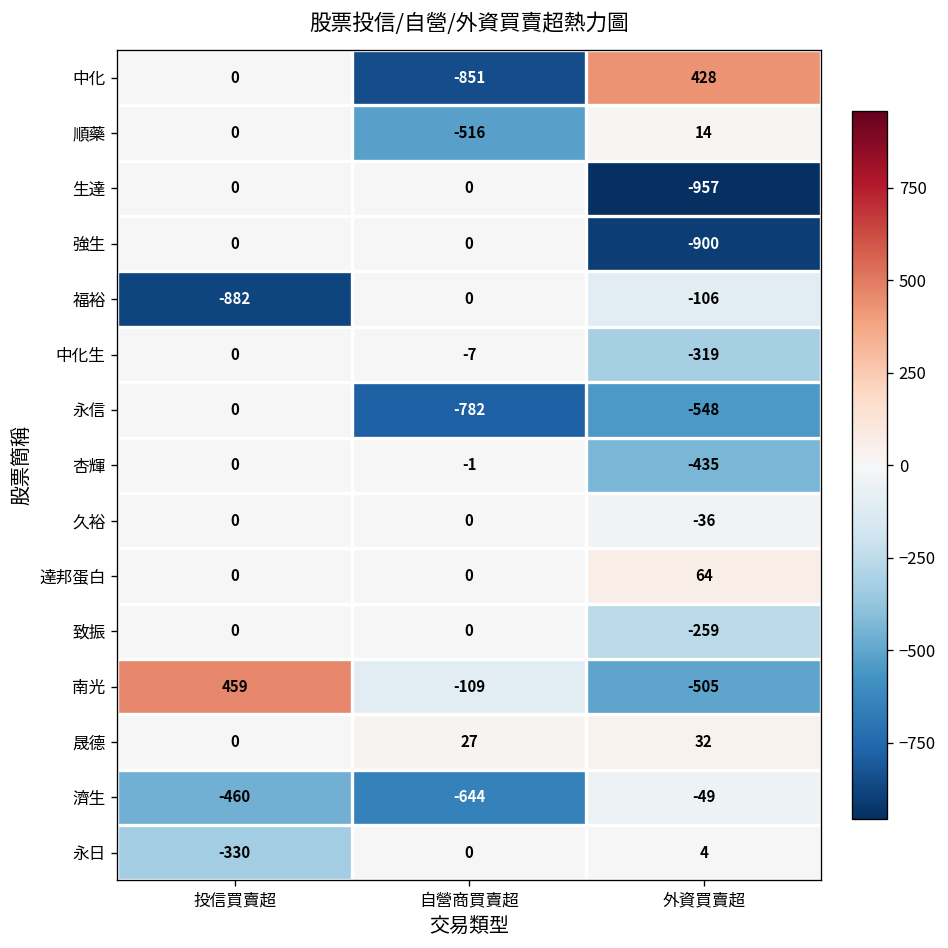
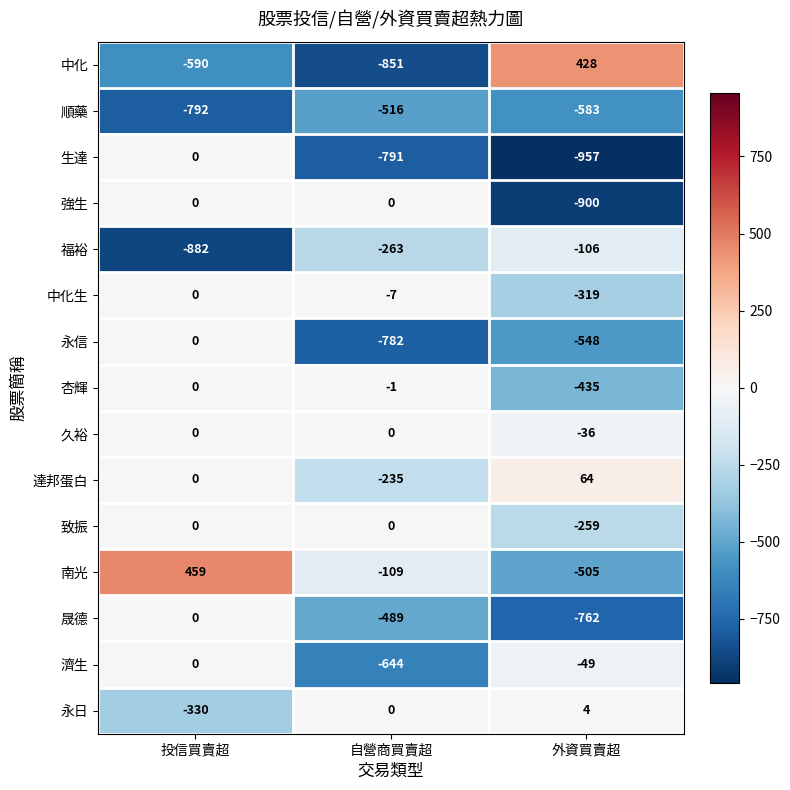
  {
    "中化": {
-     "投信買賣超": 0,
+     "投信買賣超": -590,
      "自營商買賣超": -851,
      "外資買賣超": 428
    },
    "順藥": {
-     "投信買賣超": 0,
+     "投信買賣超": -792,
      "自營商買賣超": -516,
-     "外資買賣超": 14
+     "外資買賣超": -583
    },
    "生達": {
      "投信買賣超": 0,
-     "自營商買賣超": 0,
+     "自營商買賣超": -791,
      "外資買賣超": -957
    },
    "強生": {
      "投信買賣超": 0,
      "自營商買賣超": 0,
      "外資買賣超": -900
    },
    "福裕": {
      "投信買賣超": -882,
-     "自營商買賣超": 0,
+     "自營商買賣超": -263,
      "外資買賣超": -106
    },
    "中化生": {
      "投信買賣超": 0,
      "自營商買賣超": -7,
      "外資買賣超": -319
    },
    "永信": {
      "投信買賣超": 0,
      "自營商買賣超": -782,
      "外資買賣超": -548
    },
    "杏輝": {
      "投信買賣超": 0,
      "自營商買賣超": -1,
      "外資買賣超": -435
    },
    "久裕": {
      "投信買賣超": 0,
      "自營商買賣超": 0,
      "外資買賣超": -36
    },
    "達邦蛋白": {
      "投信買賣超": 0,
-     "自營商買賣超": 0,
+     "自營商買賣超": -235,
      "外資買賣超": 64
    },
    "致振": {
      "投信買賣超": 0,
      "自營商買賣超": 0,
      "外資買賣超": -259
    },
    "南光": {
      "投信買賣超": 459,
      "自營商買賣超": -109,
      "外資買賣超": -505
    },
    "晟德": {
      "投信買賣超": 0,
-     "自營商買賣超": 27,
-     "外資買賣超": 32
+     "自營商買賣超": -489,
+     "外資買賣超": -762
    },
    "濟生": {
-     "投信買賣超": -460,
+     "投信買賣超": 0,
      "自營商買賣超": -644,
      "外資買賣超": -49
    },
    "永日": {
      "投信買賣超": -330,
      "自營商買賣超": 0,
      "外資買賣超": 4
    }
  }
